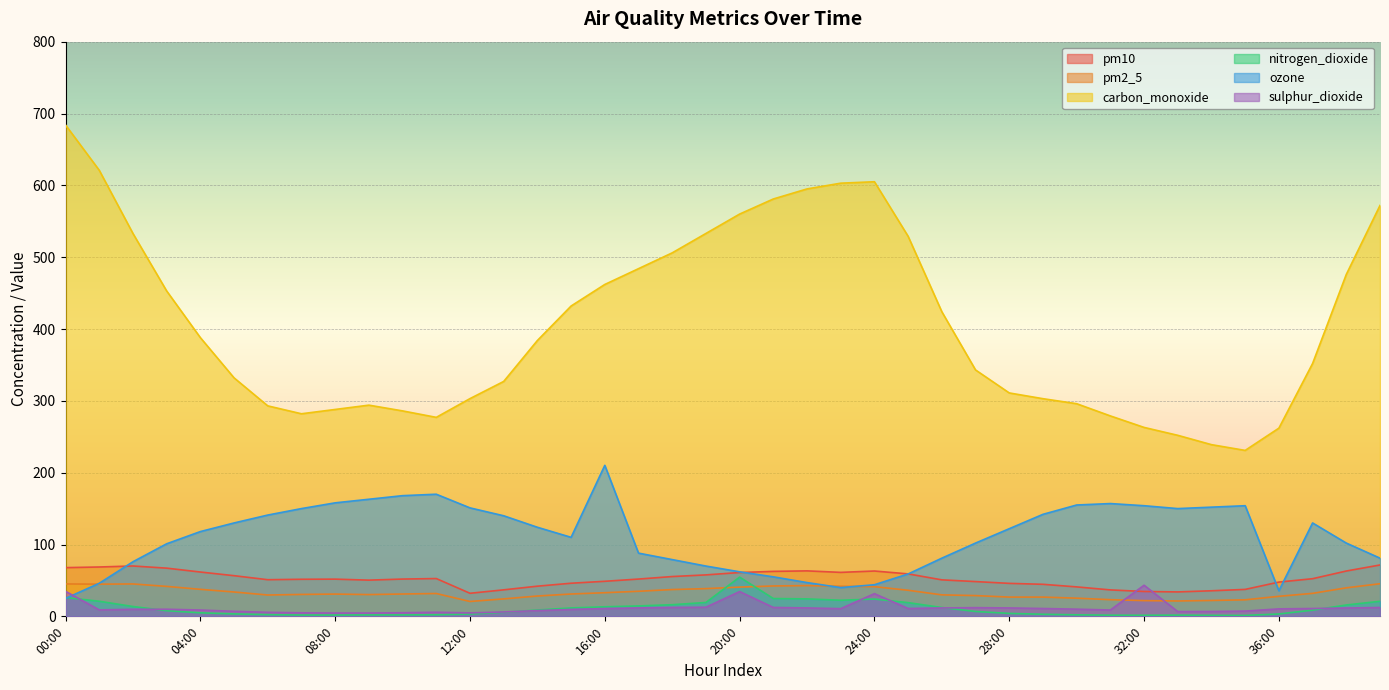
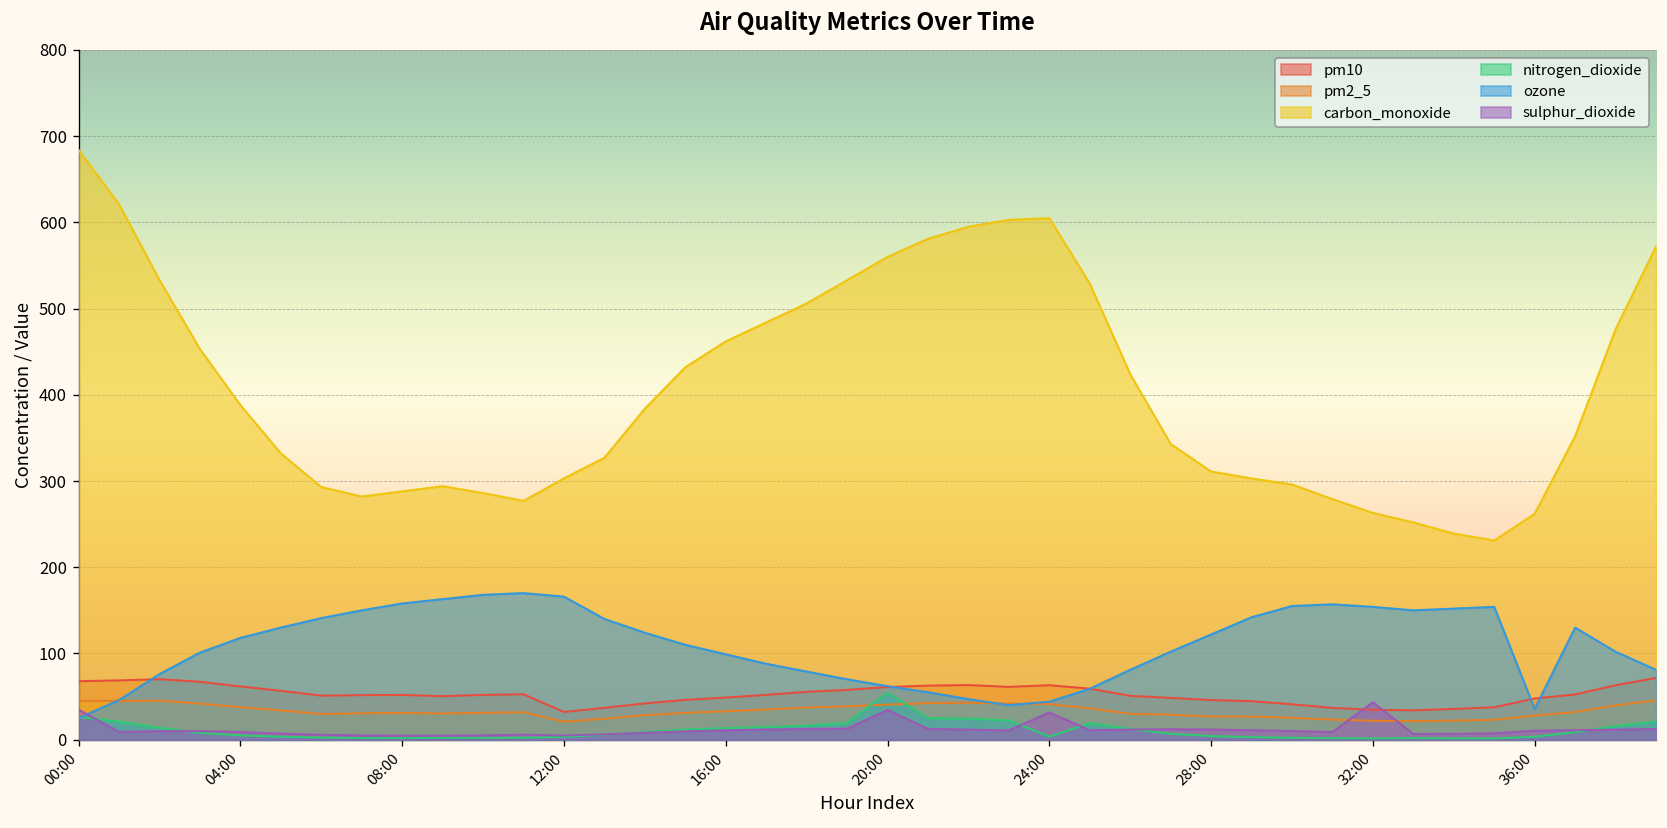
  {
    "carbon_monoxide": {
      "00:00": 680,
      "04:00": 390,
      "08:00": 290,
      "12:00": 300,
      "16:00": 460,
      "20:00": 560,
      "24:00": 610,
      "28:00": 310,
      "32:00": 260,
      "36:00": 260
    },
    "nitrogen_dioxide": {
      "04:00": 0,
      "20:00": 50,
-     "24:00": 20,
+     "24:00": 0,
      "28:00": 0,
      "32:00": 0,
      "36:00": 0
    },
    "ozone": {
      "04:00": 120,
      "08:00": 160,
-     "12:00": 150,
-     "16:00": 210,
+     "12:00": 170,
+     "16:00": 100,
      "28:00": 120,
      "32:00": 150,
      "36:00": 40
    },
    "sulphur_dioxide": {
      "00:00": 30,
      "04:00": 10,
      "20:00": 30,
      "24:00": 30,
      "28:00": 10,
      "32:00": 40,
      "36:00": 10
    }
  }
